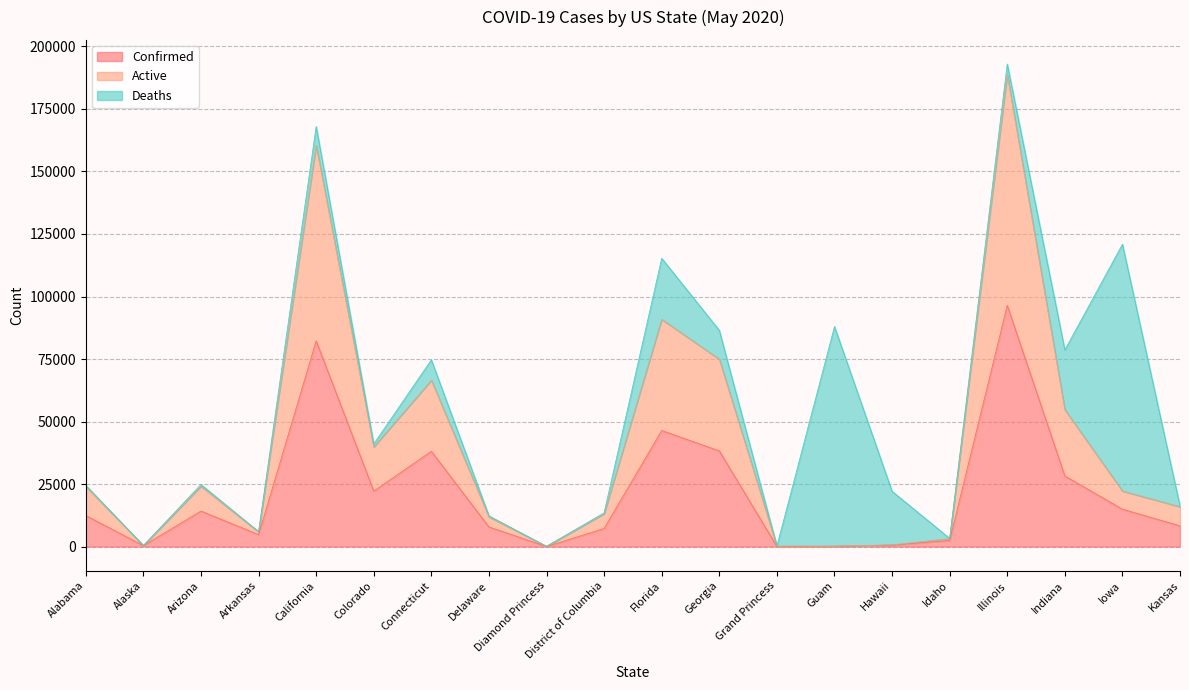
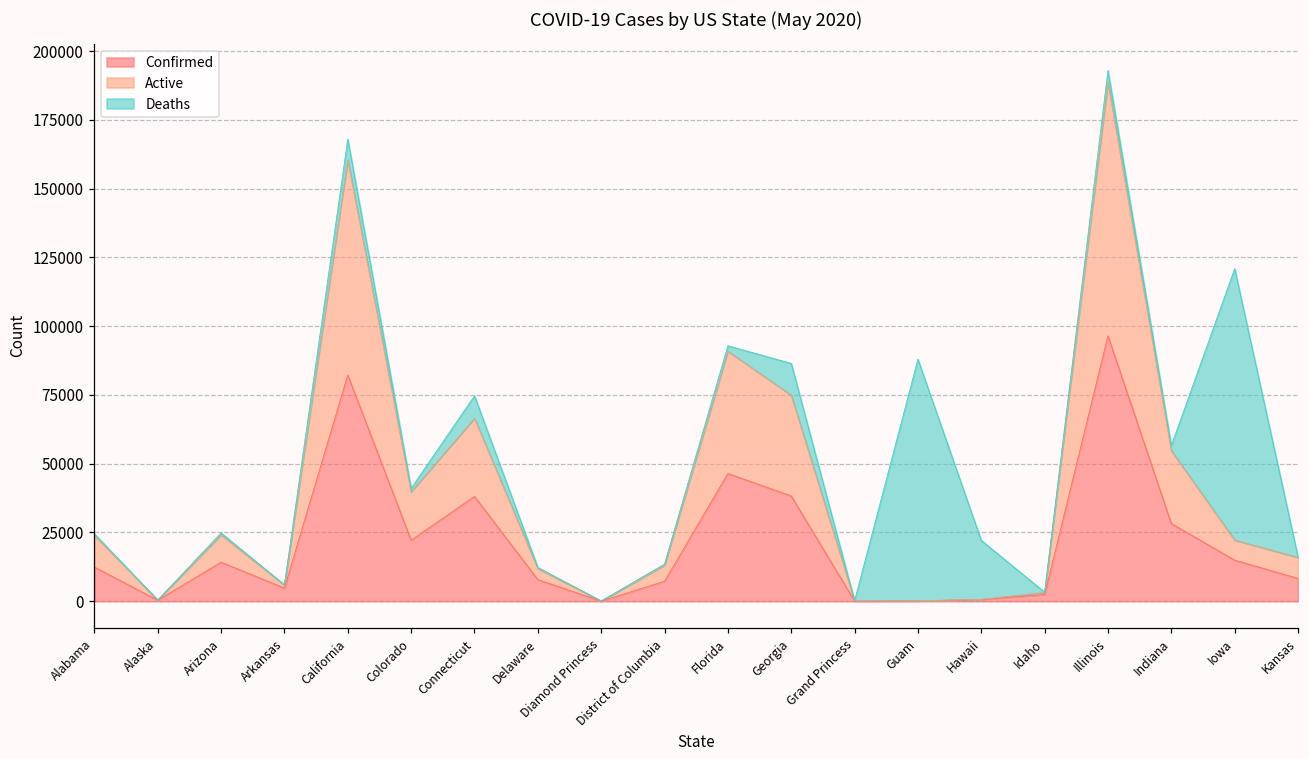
  {
    "Deaths": {
      "California": 8000,
      "Colorado": 1000,
      "Connecticut": 8000,
-     "Florida": 24000,
+     "Florida": 2000,
      "Georgia": 12000,
      "Guam": 88000,
      "Hawaii": 21000,
      "Illinois": 4000,
-     "Indiana": 24000,
+     "Indiana": 2000,
      "Iowa": 99000
    }
  }
